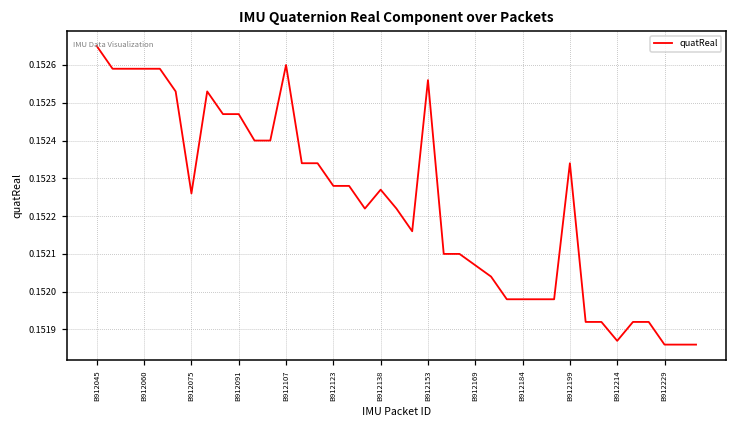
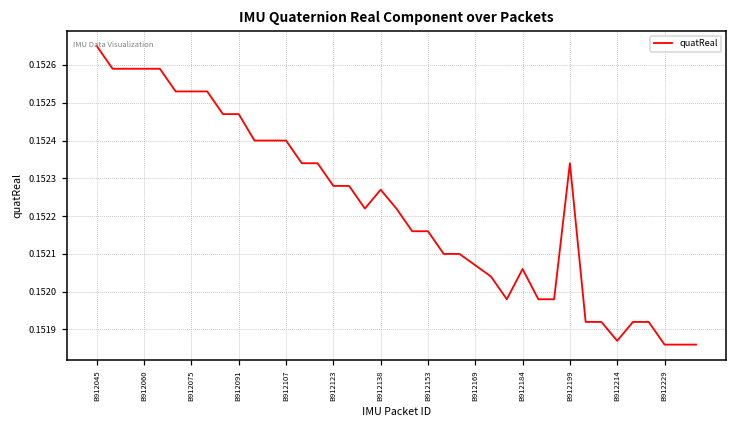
  {
    "B912045": 0.15265,
    "B912060": 0.15259,
-   "B912075": 0.15226,
+   "B912075": 0.15253,
    "B912091": 0.15247,
-   "B912107": 0.1526,
+   "B912107": 0.1524,
    "B912123": 0.15228,
    "B912138": 0.15227,
-   "B912153": 0.15256,
+   "B912153": 0.15216,
    "B912169": 0.15207,
-   "B912184": 0.15198,
+   "B912184": 0.15206,
    "B912199": 0.15234,
    "B912214": 0.15187,
    "B912229": 0.15186
  }
